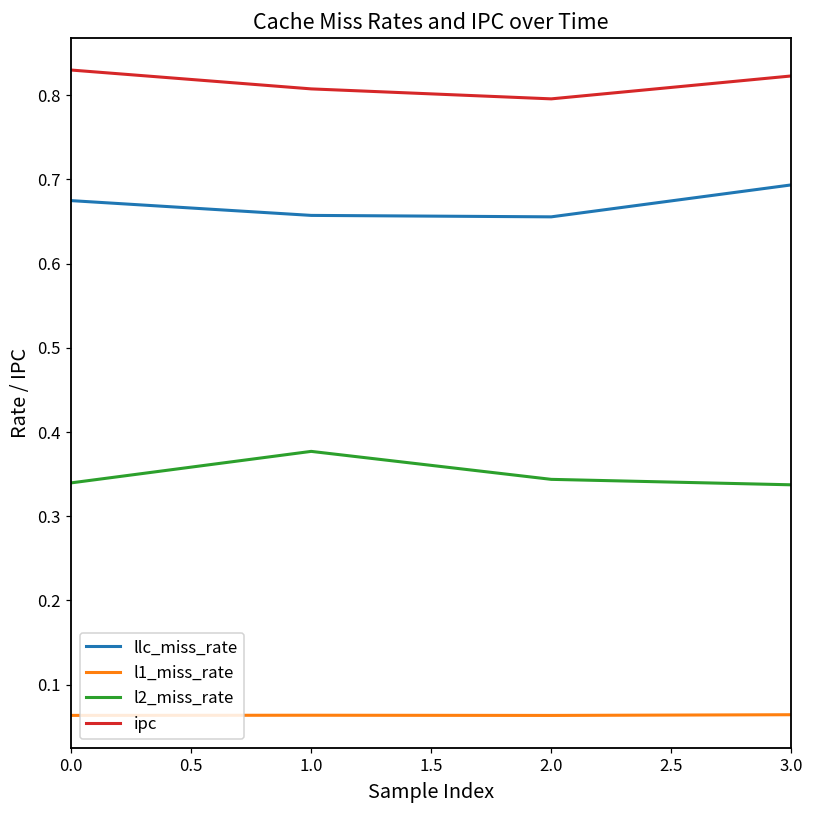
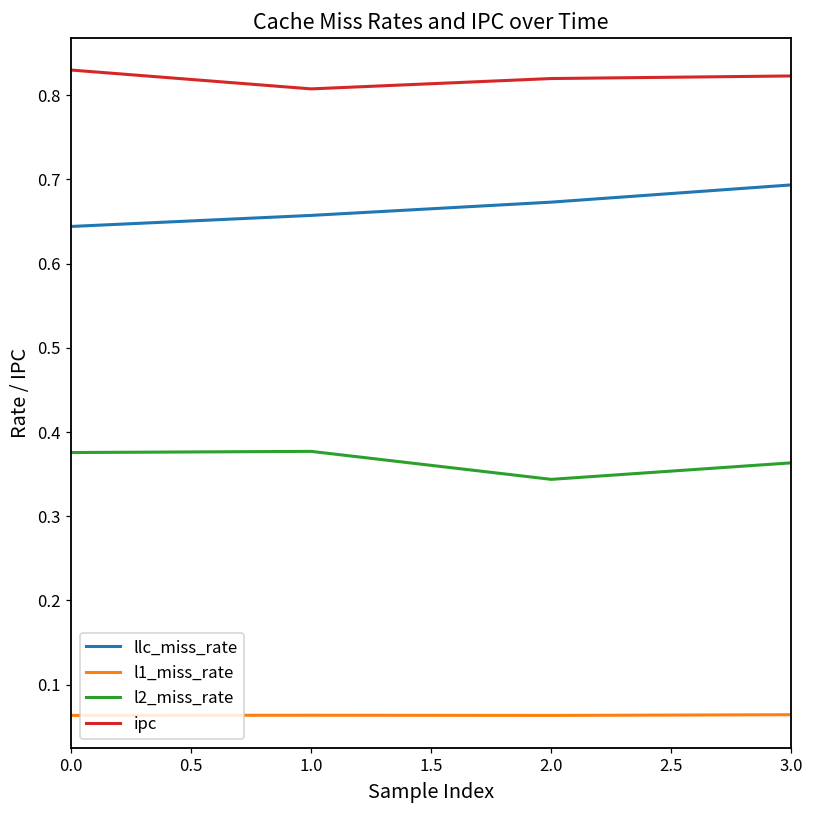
  {
    "llc_miss_rate": {
-     "0.0": 0.67,
+     "0.0": 0.64,
      "1.0": 0.66,
-     "2.0": 0.66,
+     "2.0": 0.67,
      "3.0": 0.69
    },
    "l1_miss_rate": {
      "0.0": 0.06,
      "1.0": 0.06,
      "2.0": 0.06,
      "3.0": 0.06
    },
    "l2_miss_rate": {
-     "0.0": 0.34,
+     "0.0": 0.38,
      "1.0": 0.38,
      "2.0": 0.34,
-     "3.0": 0.34
+     "3.0": 0.36
    },
    "ipc": {
      "0.0": 0.83,
      "1.0": 0.81,
-     "2.0": 0.80,
+     "2.0": 0.82,
      "3.0": 0.82
    }
  }
